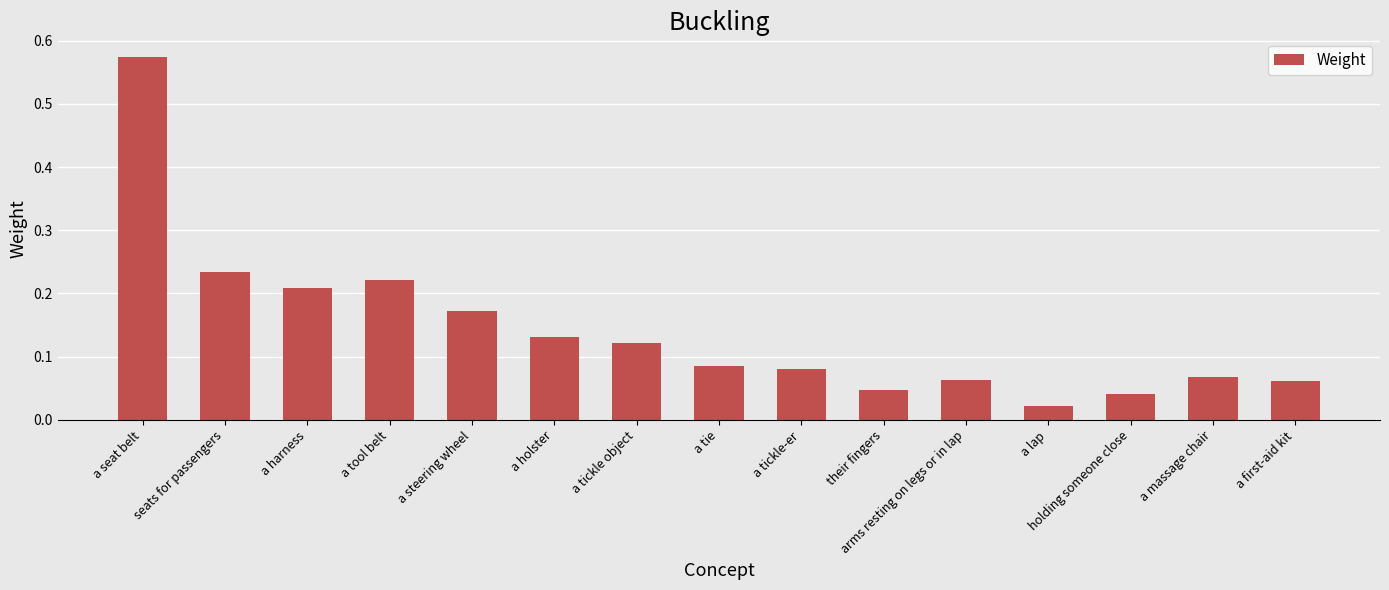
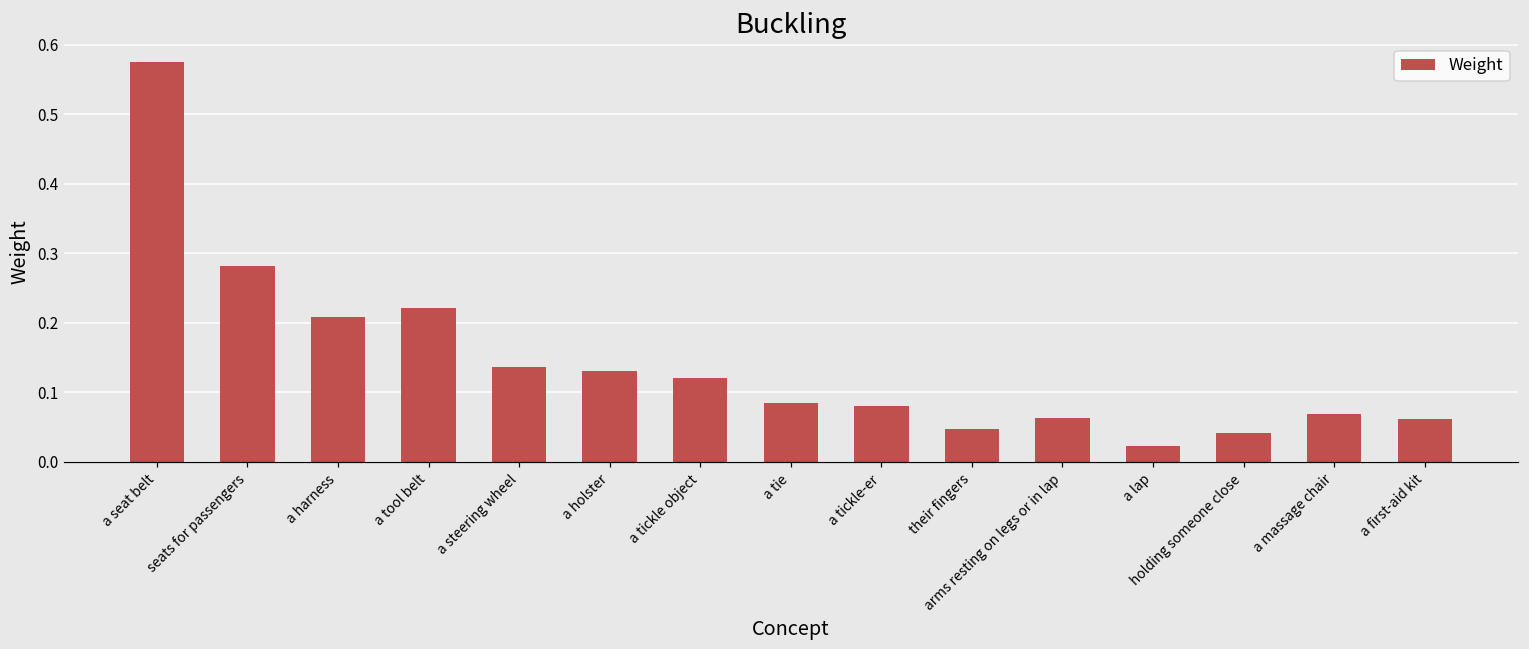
  {
    "a seat belt": 0.58,
-   "seats for passengers": 0.23,
+   "seats for passengers": 0.28,
    "a harness": 0.21,
    "a tool belt": 0.22,
-   "a steering wheel": 0.17,
+   "a steering wheel": 0.14,
    "a holster": 0.13,
    "a tickle object": 0.12,
    "a tie": 0.08,
    "a tickle-er": 0.08,
    "their fingers": 0.05,
    "arms resting on legs or in lap": 0.06,
    "a lap": 0.02,
    "holding someone close": 0.04,
    "a massage chair": 0.07,
    "a first-aid kit": 0.06
  }
